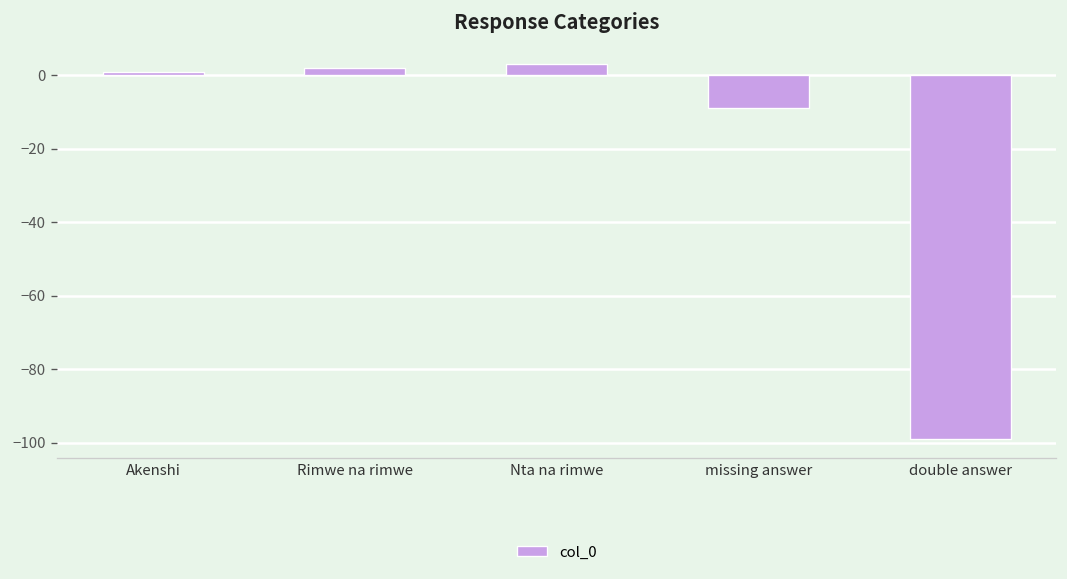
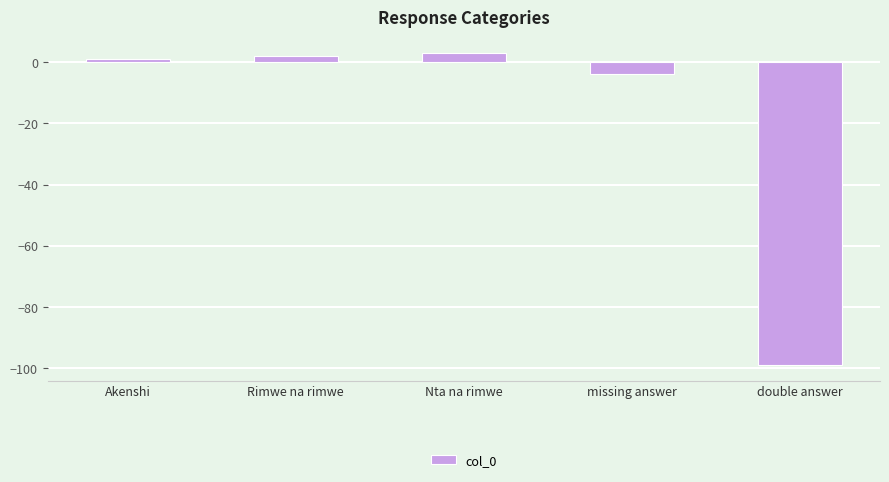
  {
    "Akenshi": 1,
    "Rimwe na rimwe": 2,
    "Nta na rimwe": 3,
-   "missing answer": -9,
+   "missing answer": -4,
    "double answer": -99
  }
